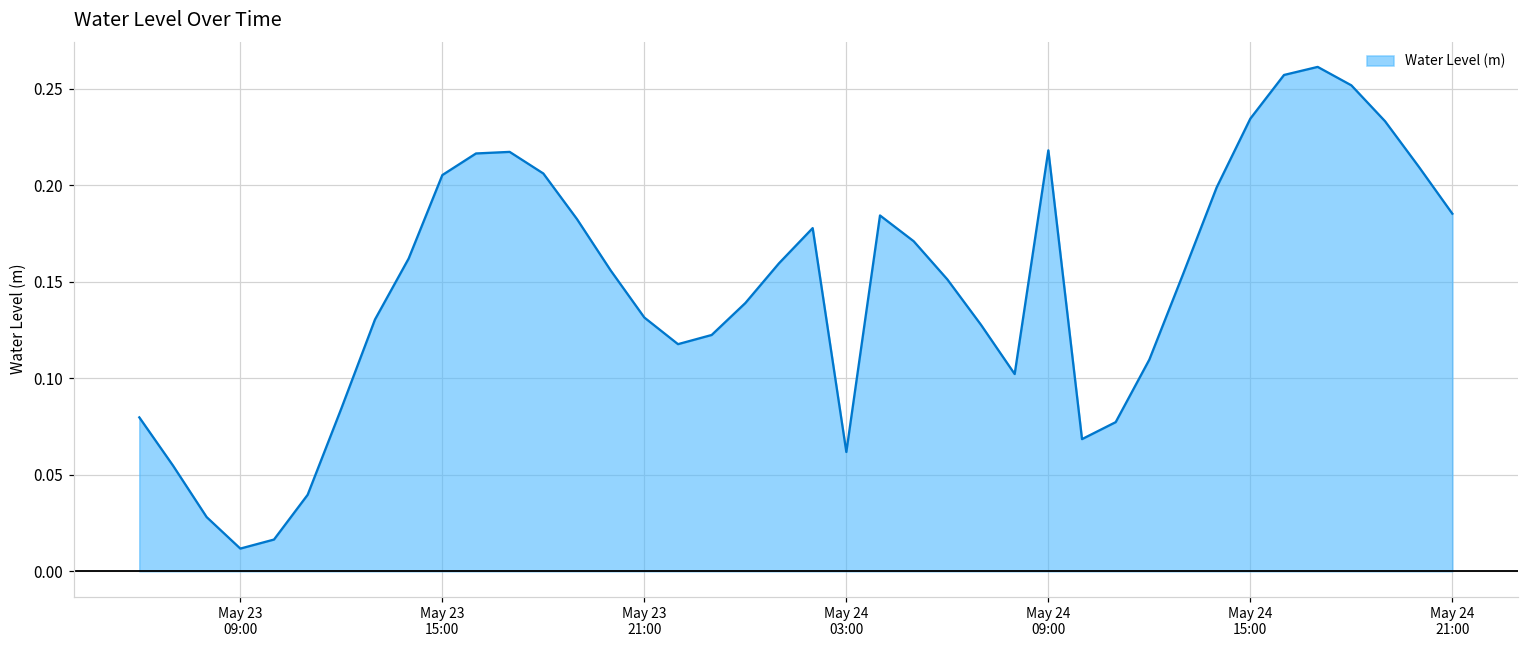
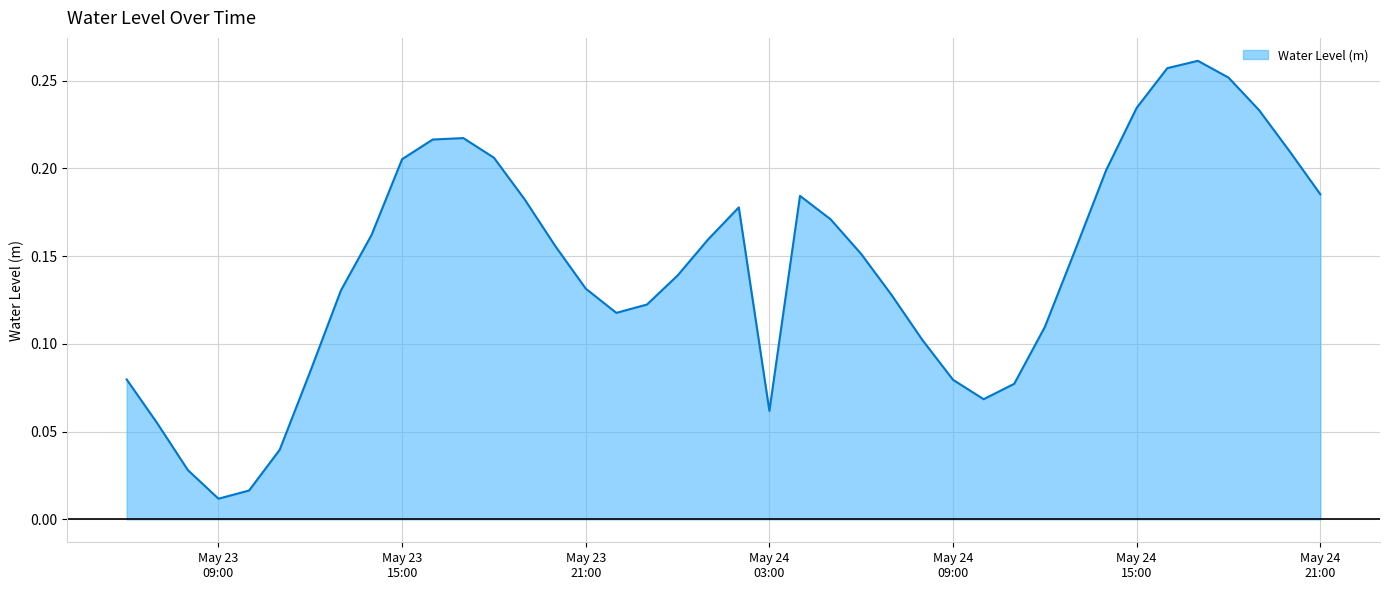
  {
    "May 23 09:00": 0.012,
    "May 23 15:00": 0.205,
    "May 23 21:00": 0.131,
    "May 24 03:00": 0.062,
-   "May 24 09:00": 0.218,
+   "May 24 09:00": 0.080,
    "May 24 15:00": 0.235,
    "May 24 21:00": 0.185
  }
